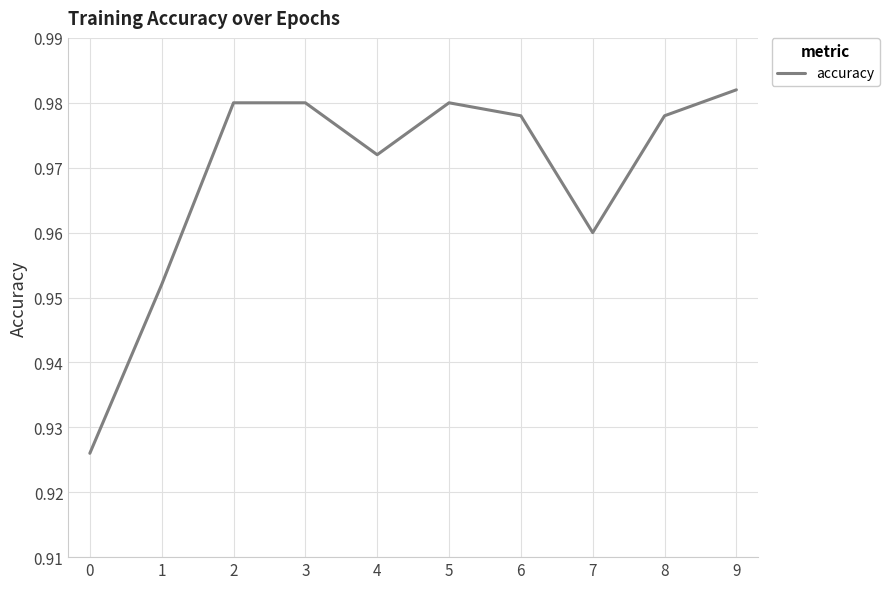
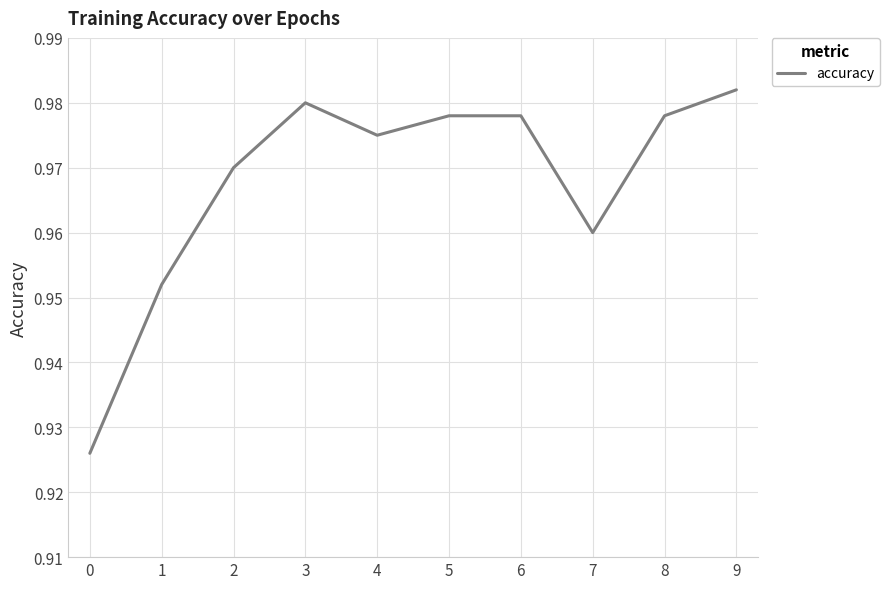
  {
    "0": 0.926,
    "1": 0.952,
-   "2": 0.98,
+   "2": 0.97,
    "3": 0.980,
-   "4": 0.972,
-   "5": 0.980,
+   "4": 0.975,
+   "5": 0.978,
    "6": 0.978,
    "7": 0.960,
    "8": 0.978,
    "9": 0.982
  }
